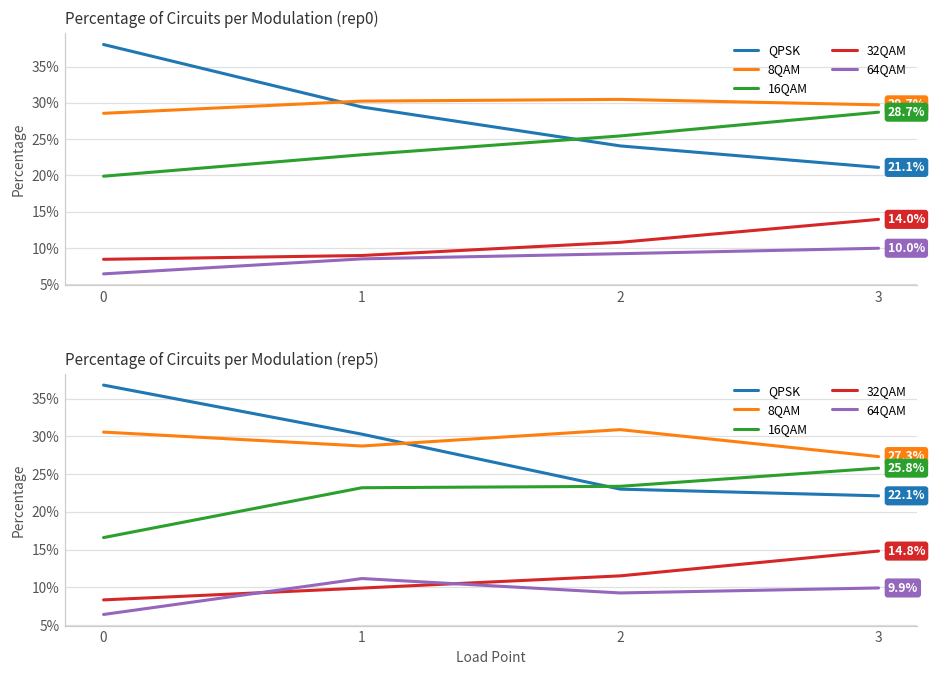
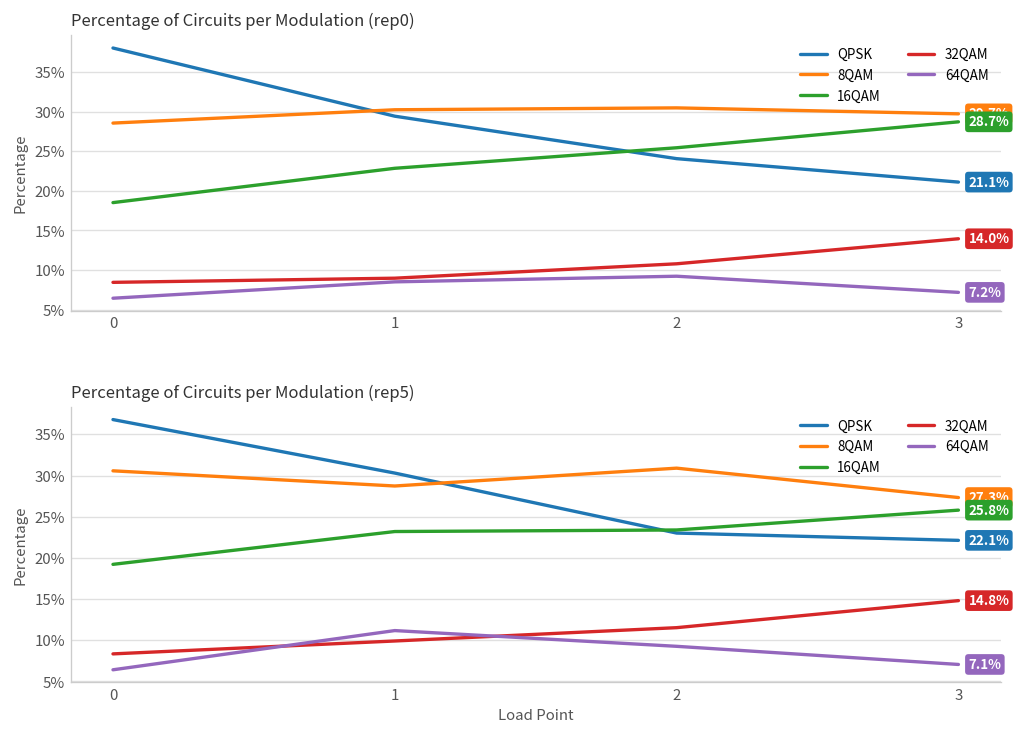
  {
    "Percentage of Circuits per Modulation (rep0)": {
      "QPSK": {
        "0": "38%",
        "1": "29%",
        "2": "24%"
      },
      "8QAM": {
        "0": "29%",
        "1": "30%",
        "2": "30%"
      },
      "16QAM": {
-       "0": "20%",
+       "0": "19%",
        "1": "23%",
        "2": "25%"
      },
      "32QAM": {
        "0": "8%",
        "1": "9%",
        "2": "11%"
      },
      "64QAM": {
-       "3": "10.0%"
+       "3": "7.2%"
      }
    },
    "Percentage of Circuits per Modulation (rep5)": {
      "QPSK": {
        "0": "37%",
        "1": "30%",
        "2": "23%"
      },
      "8QAM": {
        "0": "31%",
        "1": "29%",
        "2": "31%"
      },
      "16QAM": {
-       "0": "17%",
+       "0": "19%",
        "1": "23%",
        "2": "23%"
      },
      "32QAM": {
        "0": "8%",
        "1": "10%",
        "2": "12%"
      },
      "64QAM": {
-       "3": "9.9%"
+       "3": "7.1%"
      }
    }
  }
